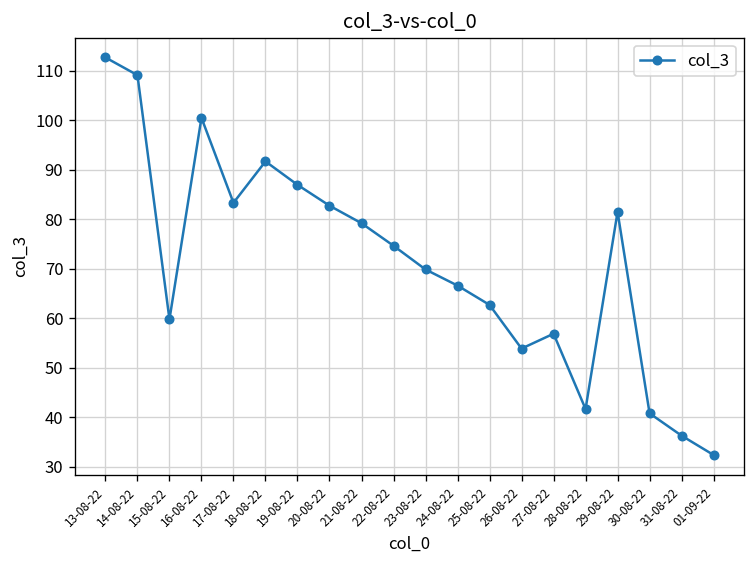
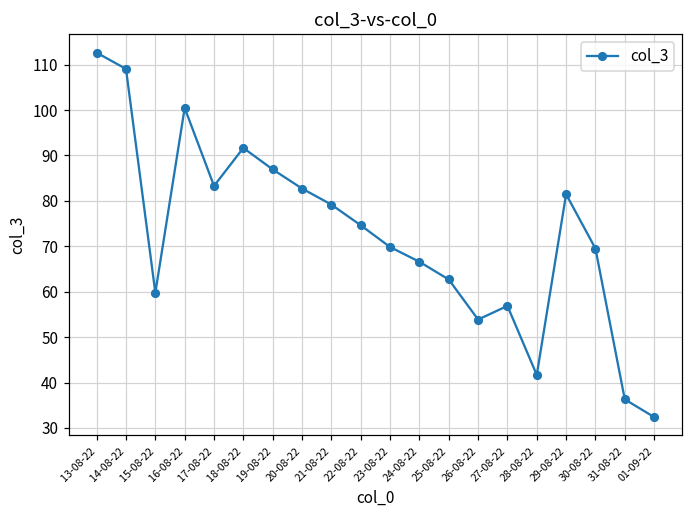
  {
    "13-08-22": 113,
    "14-08-22": 109,
    "15-08-22": 60,
    "16-08-22": 100,
    "17-08-22": 83,
    "18-08-22": 92,
    "19-08-22": 87,
    "20-08-22": 83,
    "21-08-22": 79,
    "22-08-22": 75,
    "23-08-22": 70,
    "24-08-22": 67,
    "25-08-22": 63,
    "26-08-22": 54,
    "27-08-22": 57,
    "28-08-22": 42,
    "29-08-22": 81,
-   "30-08-22": 41,
+   "30-08-22": 70,
    "31-08-22": 36,
    "01-09-22": 32
  }
